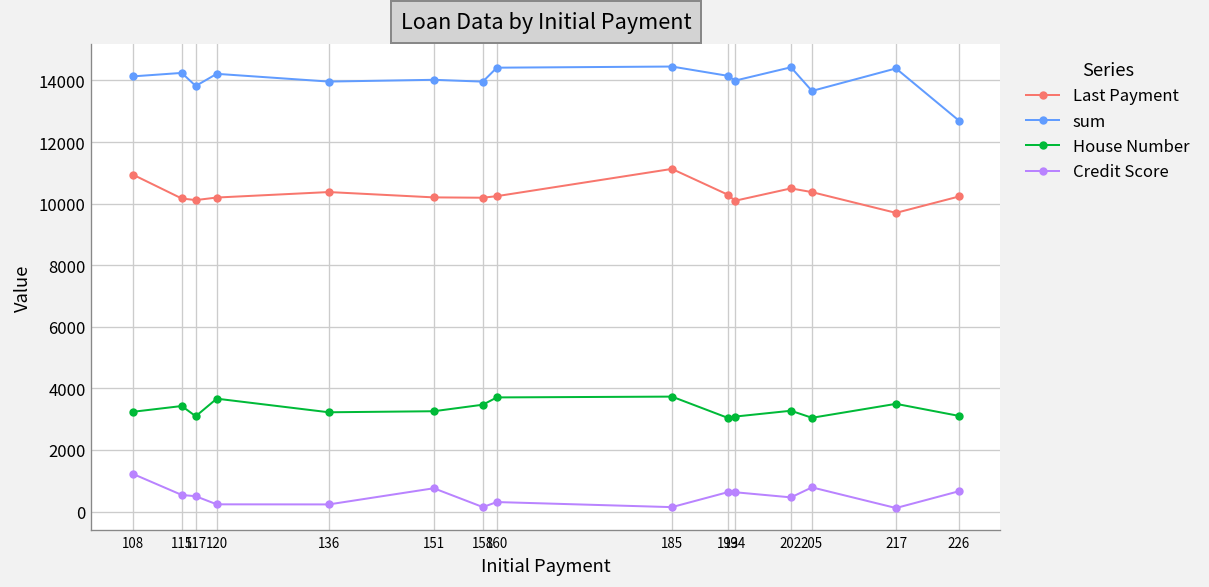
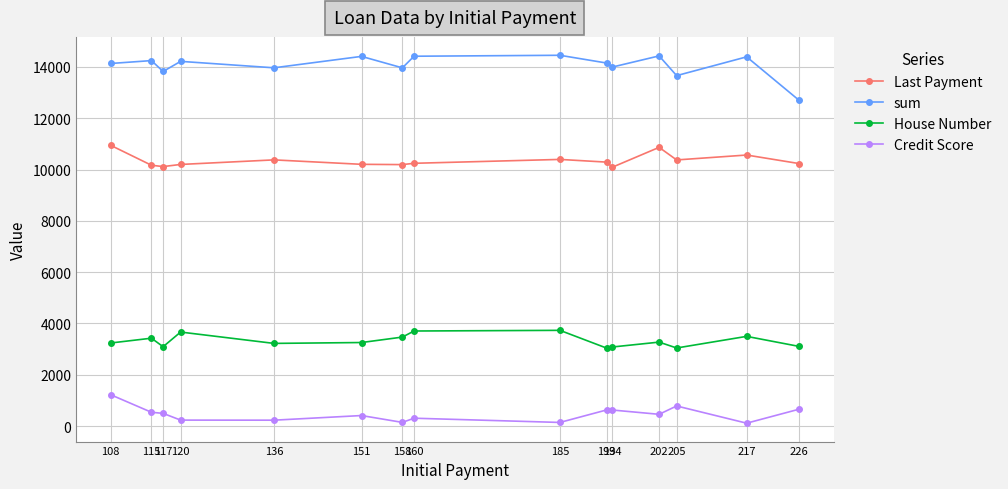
  {
    "Last Payment": {
      "108": 10900,
      "120": 10200,
      "136": 10400,
      "151": 10200,
-     "185": 11100,
-     "202": 10500,
+     "185": 10400,
+     "202": 10900,
      "205": 10400,
-     "217": 9700,
+     "217": 10600,
      "226": 10200
    },
    "sum": {
      "108": 14100,
      "120": 14200,
      "136": 14000,
-     "151": 14000,
+     "151": 14400,
      "185": 14500,
      "202": 14400,
      "205": 13700,
      "217": 14400,
      "226": 12700
    },
    "House Number": {
      "108": 3200,
      "120": 3700,
      "136": 3200,
      "151": 3300,
      "185": 3700,
      "202": 3300,
      "205": 3000,
      "217": 3500,
      "226": 3100
    },
    "Credit Score": {
      "108": 1200,
      "120": 200,
      "136": 200,
-     "151": 800,
+     "151": 400,
      "185": 100,
      "202": 500,
      "205": 800,
      "217": 100,
      "226": 700
    }
  }
